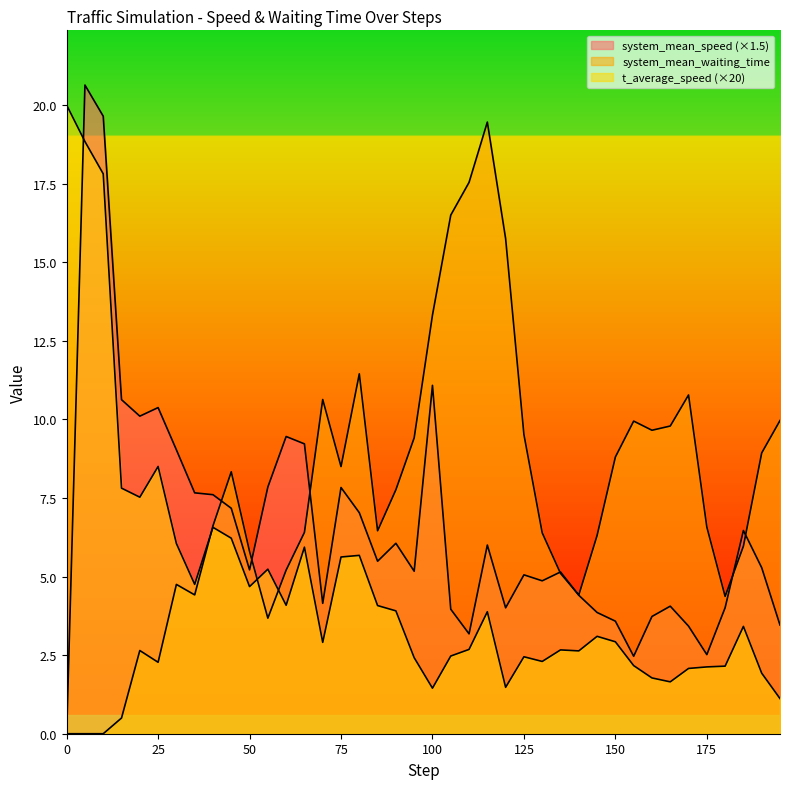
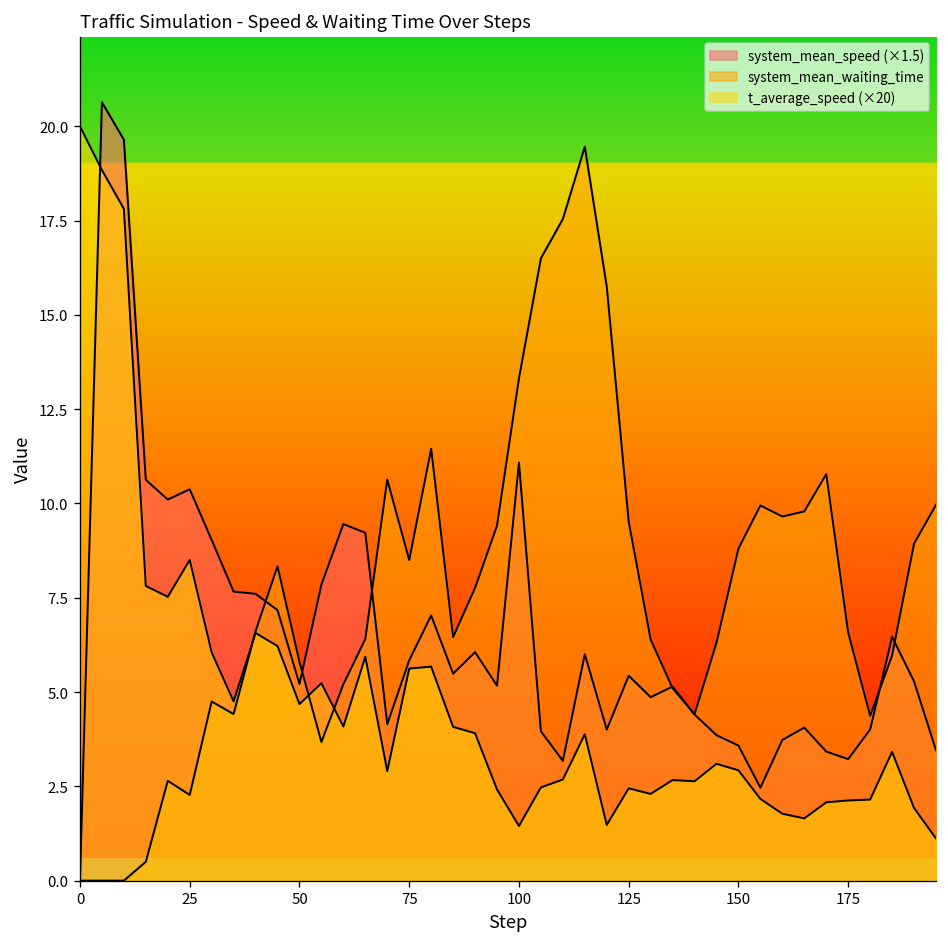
  {
    "system_mean_speed (×1.5)": {
      "25": 10.4,
      "50": 5.2,
-     "75": 7.8,
+     "75": 5.8,
      "100": 11.1,
-     "125": 5.1,
+     "125": 5.4,
      "150": 3.6,
-     "175": 2.5
+     "175": 3.2
    }
  }
